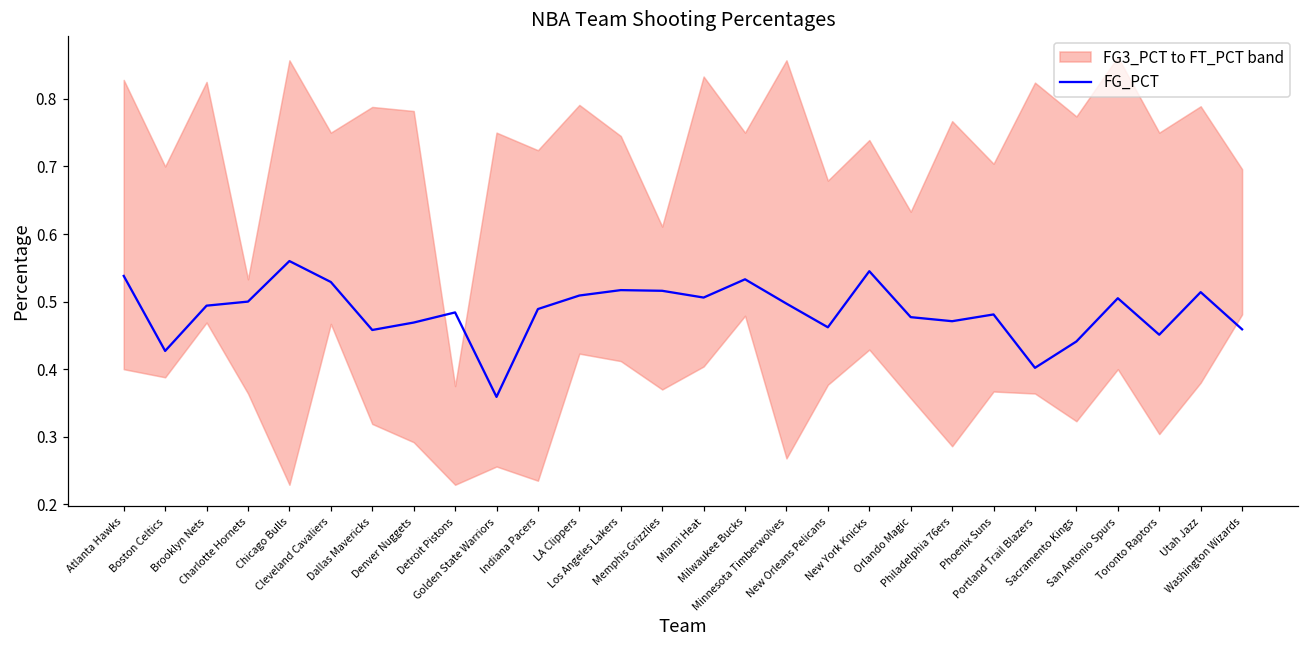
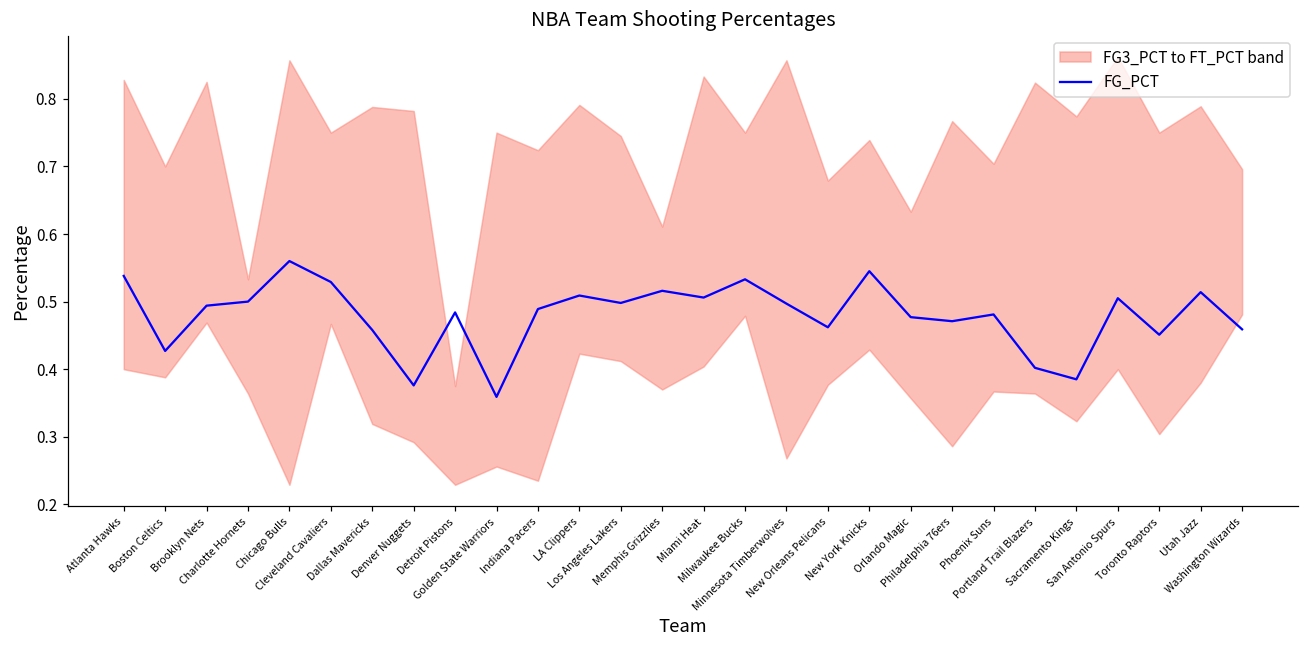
  {
    "FG_PCT": {
      "Atlanta Hawks": 0.54,
      "Boston Celtics": 0.43,
      "Brooklyn Nets": 0.49,
      "Charlotte Hornets": 0.50,
      "Chicago Bulls": 0.56,
      "Cleveland Cavaliers": 0.53,
      "Dallas Mavericks": 0.46,
-     "Denver Nuggets": 0.47,
+     "Denver Nuggets": 0.38,
      "Detroit Pistons": 0.48,
      "Golden State Warriors": 0.36,
      "Indiana Pacers": 0.49,
      "LA Clippers": 0.51,
-     "Los Angeles Lakers": 0.52,
+     "Los Angeles Lakers": 0.50,
      "Memphis Grizzlies": 0.52,
      "Miami Heat": 0.51,
      "Milwaukee Bucks": 0.53,
      "Minnesota Timberwolves": 0.50,
      "New Orleans Pelicans": 0.46,
      "New York Knicks": 0.55,
      "Orlando Magic": 0.48,
      "Philadelphia 76ers": 0.47,
      "Phoenix Suns": 0.48,
      "Portland Trail Blazers": 0.40,
-     "Sacramento Kings": 0.44,
+     "Sacramento Kings": 0.39,
      "San Antonio Spurs": 0.51,
      "Toronto Raptors": 0.45,
      "Utah Jazz": 0.51,
      "Washington Wizards": 0.46
    }
  }
